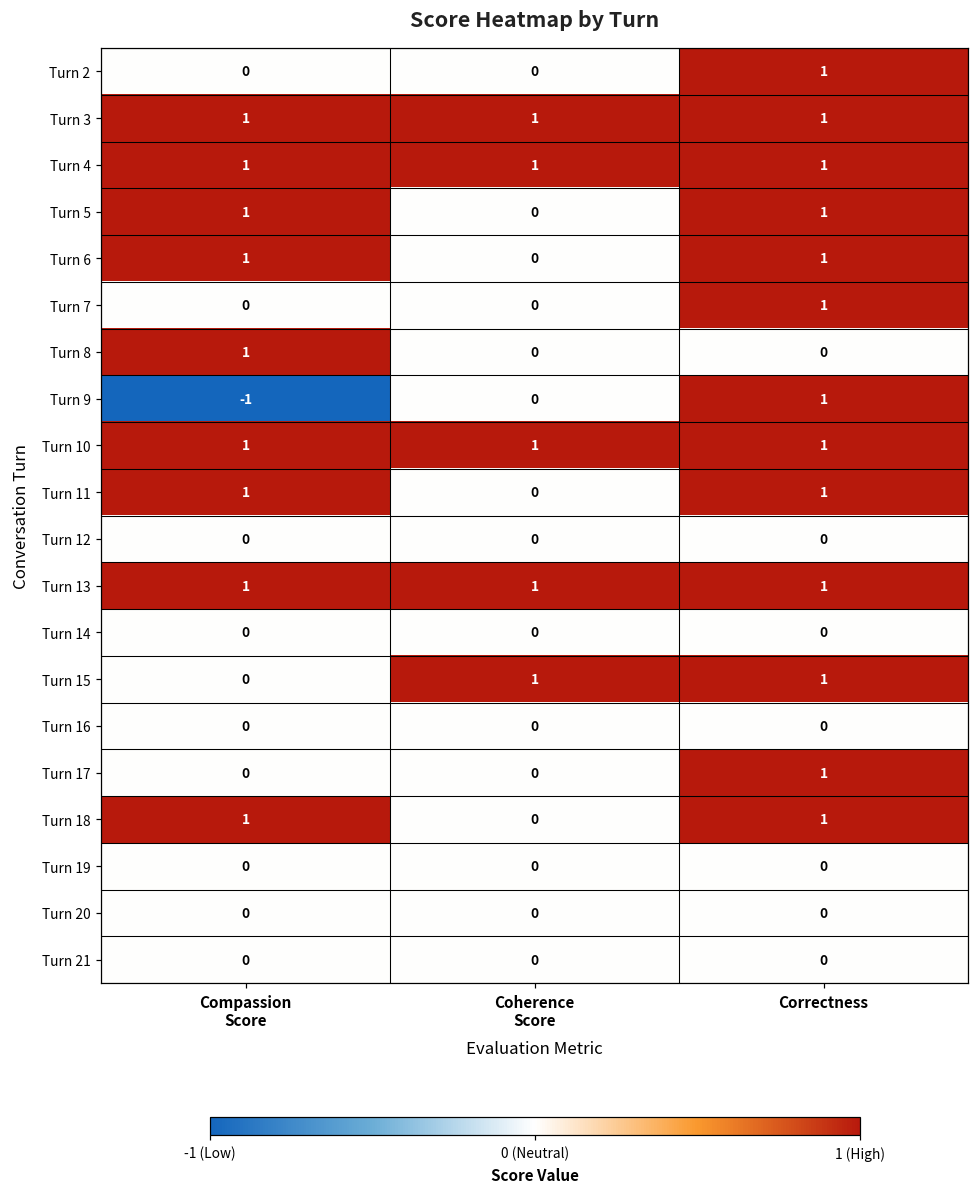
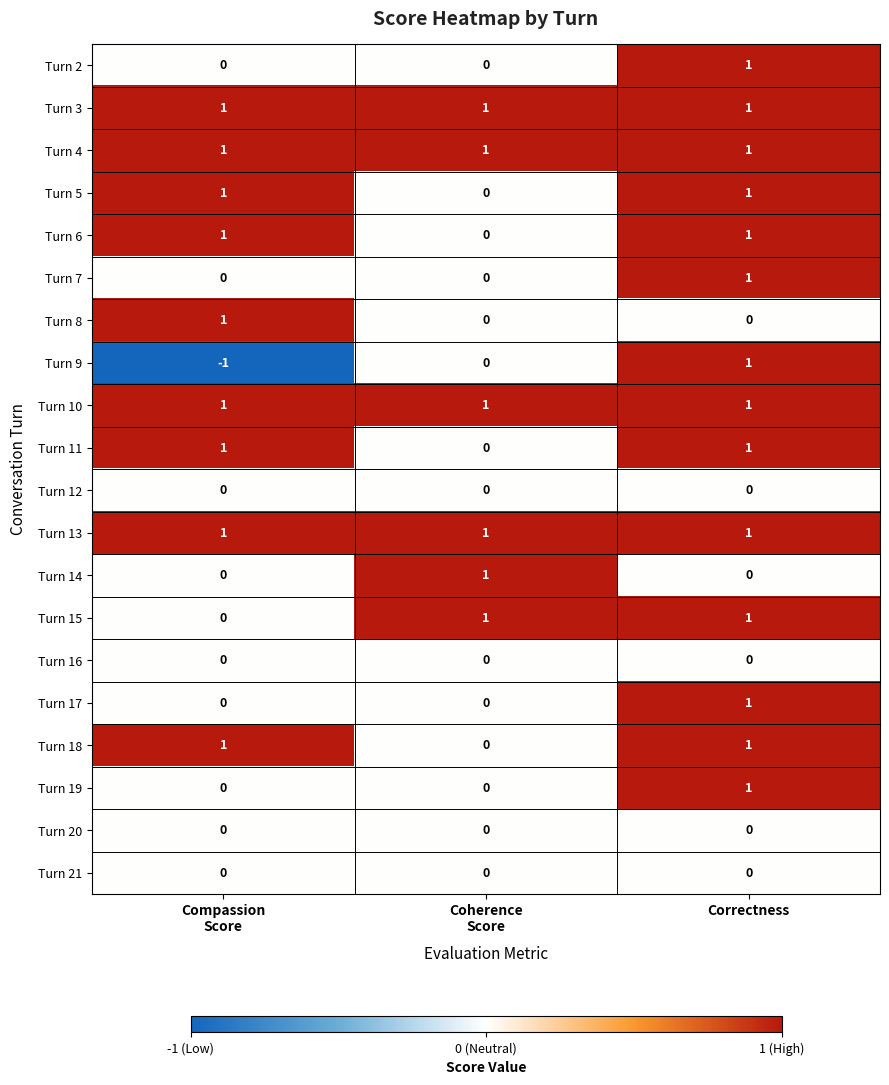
  {
    "Turn 2": {
      "Compassion Score": 0,
      "Coherence Score": 0,
      "Correctness": 1
    },
    "Turn 3": {
      "Compassion Score": 1,
      "Coherence Score": 1,
      "Correctness": 1
    },
    "Turn 4": {
      "Compassion Score": 1,
      "Coherence Score": 1,
      "Correctness": 1
    },
    "Turn 5": {
      "Compassion Score": 1,
      "Coherence Score": 0,
      "Correctness": 1
    },
    "Turn 6": {
      "Compassion Score": 1,
      "Coherence Score": 0,
      "Correctness": 1
    },
    "Turn 7": {
      "Compassion Score": 0,
      "Coherence Score": 0,
      "Correctness": 1
    },
    "Turn 8": {
      "Compassion Score": 1,
      "Coherence Score": 0,
      "Correctness": 0
    },
    "Turn 9": {
      "Compassion Score": -1,
      "Coherence Score": 0,
      "Correctness": 1
    },
    "Turn 10": {
      "Compassion Score": 1,
      "Coherence Score": 1,
      "Correctness": 1
    },
    "Turn 11": {
      "Compassion Score": 1,
      "Coherence Score": 0,
      "Correctness": 1
    },
    "Turn 12": {
      "Compassion Score": 0,
      "Coherence Score": 0,
      "Correctness": 0
    },
    "Turn 13": {
      "Compassion Score": 1,
      "Coherence Score": 1,
      "Correctness": 1
    },
    "Turn 14": {
      "Compassion Score": 0,
-     "Coherence Score": 0,
+     "Coherence Score": 1,
      "Correctness": 0
    },
    "Turn 15": {
      "Compassion Score": 0,
      "Coherence Score": 1,
      "Correctness": 1
    },
    "Turn 16": {
      "Compassion Score": 0,
      "Coherence Score": 0,
      "Correctness": 0
    },
    "Turn 17": {
      "Compassion Score": 0,
      "Coherence Score": 0,
      "Correctness": 1
    },
    "Turn 18": {
      "Compassion Score": 1,
      "Coherence Score": 0,
      "Correctness": 1
    },
    "Turn 19": {
      "Compassion Score": 0,
      "Coherence Score": 0,
-     "Correctness": 0
+     "Correctness": 1
    },
    "Turn 20": {
      "Compassion Score": 0,
      "Coherence Score": 0,
      "Correctness": 0
    },
    "Turn 21": {
      "Compassion Score": 0,
      "Coherence Score": 0,
      "Correctness": 0
    }
  }
